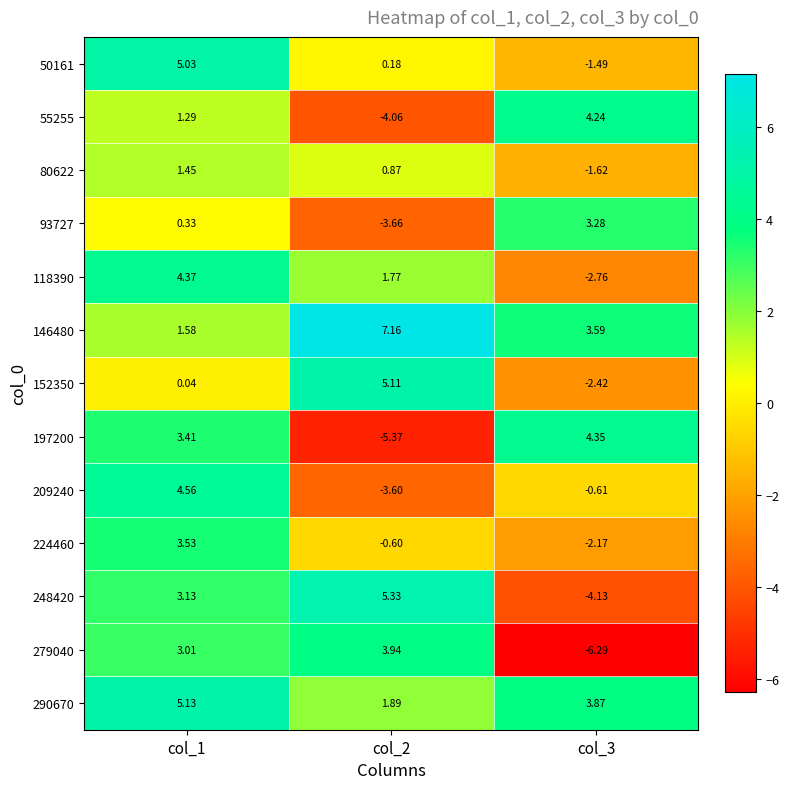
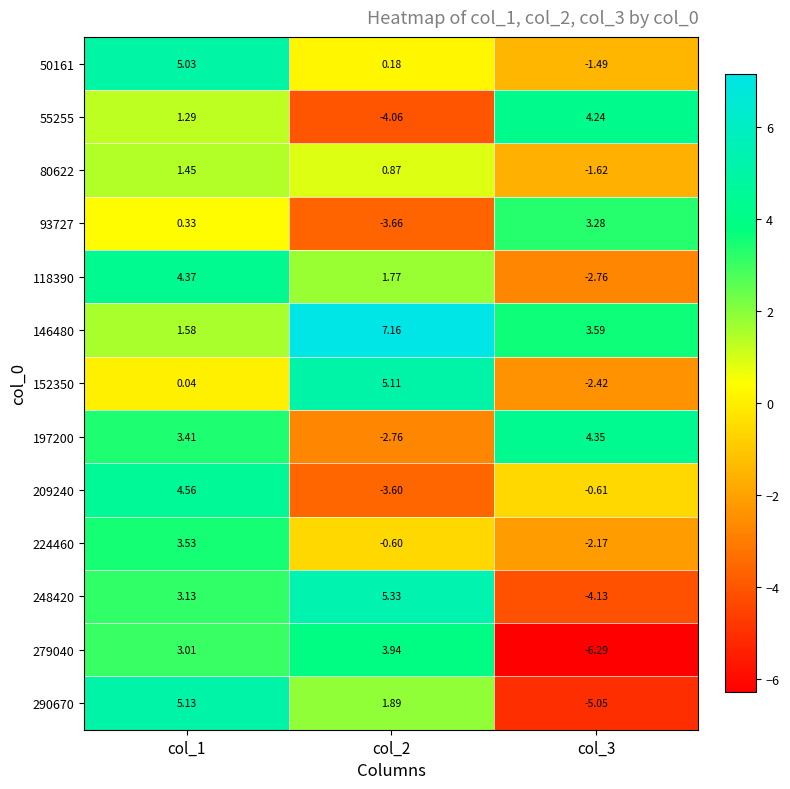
  {
    "50161": {
      "col_1": 5.03,
      "col_2": 0.18,
      "col_3": -1.49
    },
    "55255": {
      "col_1": 1.29,
      "col_2": -4.06,
      "col_3": 4.24
    },
    "80622": {
      "col_1": 1.45,
      "col_2": 0.87,
      "col_3": -1.62
    },
    "93727": {
      "col_1": 0.33,
      "col_2": -3.66,
      "col_3": 3.28
    },
    "118390": {
      "col_1": 4.37,
      "col_2": 1.77,
      "col_3": -2.76
    },
    "146480": {
      "col_1": 1.58,
      "col_2": 7.16,
      "col_3": 3.59
    },
    "152350": {
      "col_1": 0.04,
      "col_2": 5.11,
      "col_3": -2.42
    },
    "197200": {
      "col_1": 3.41,
-     "col_2": -5.37,
+     "col_2": -2.76,
      "col_3": 4.35
    },
    "209240": {
      "col_1": 4.56,
      "col_2": -3.60,
      "col_3": -0.61
    },
    "224460": {
      "col_1": 3.53,
      "col_2": -0.60,
      "col_3": -2.17
    },
    "248420": {
      "col_1": 3.13,
      "col_2": 5.33,
      "col_3": -4.13
    },
    "279040": {
      "col_1": 3.01,
      "col_2": 3.94,
      "col_3": -6.29
    },
    "290670": {
      "col_1": 5.13,
      "col_2": 1.89,
-     "col_3": 3.87
+     "col_3": -5.05
    }
  }
